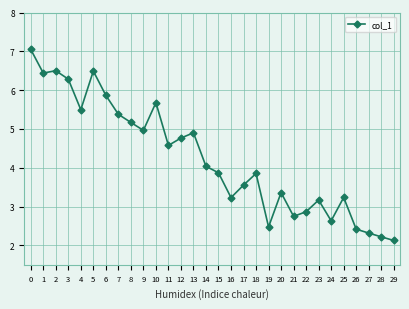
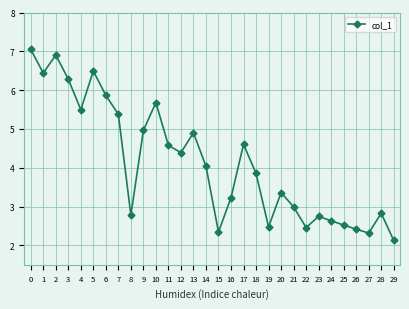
  {
    "0": 7.0,
    "1": 6.4,
-   "2": 6.5,
+   "2": 6.9,
    "3": 6.3,
    "4": 5.5,
    "5": 6.5,
    "6": 5.9,
    "7": 5.4,
-   "8": 5.2,
+   "8": 2.8,
    "9": 5.0,
    "10": 5.7,
    "11": 4.6,
-   "12": 4.8,
+   "12": 4.4,
    "13": 4.9,
    "14": 4.0,
-   "15": 3.9,
+   "15": 2.3,
    "16": 3.2,
-   "17": 3.6,
+   "17": 4.6,
    "18": 3.9,
    "19": 2.5,
    "20": 3.4,
-   "21": 2.7,
-   "22": 2.9,
-   "23": 3.2,
+   "21": 3.0,
+   "22": 2.5,
+   "23": 2.7,
    "24": 2.6,
-   "25": 3.2,
+   "25": 2.5,
    "26": 2.4,
    "27": 2.3,
-   "28": 2.2,
+   "28": 2.8,
    "29": 2.1
  }
